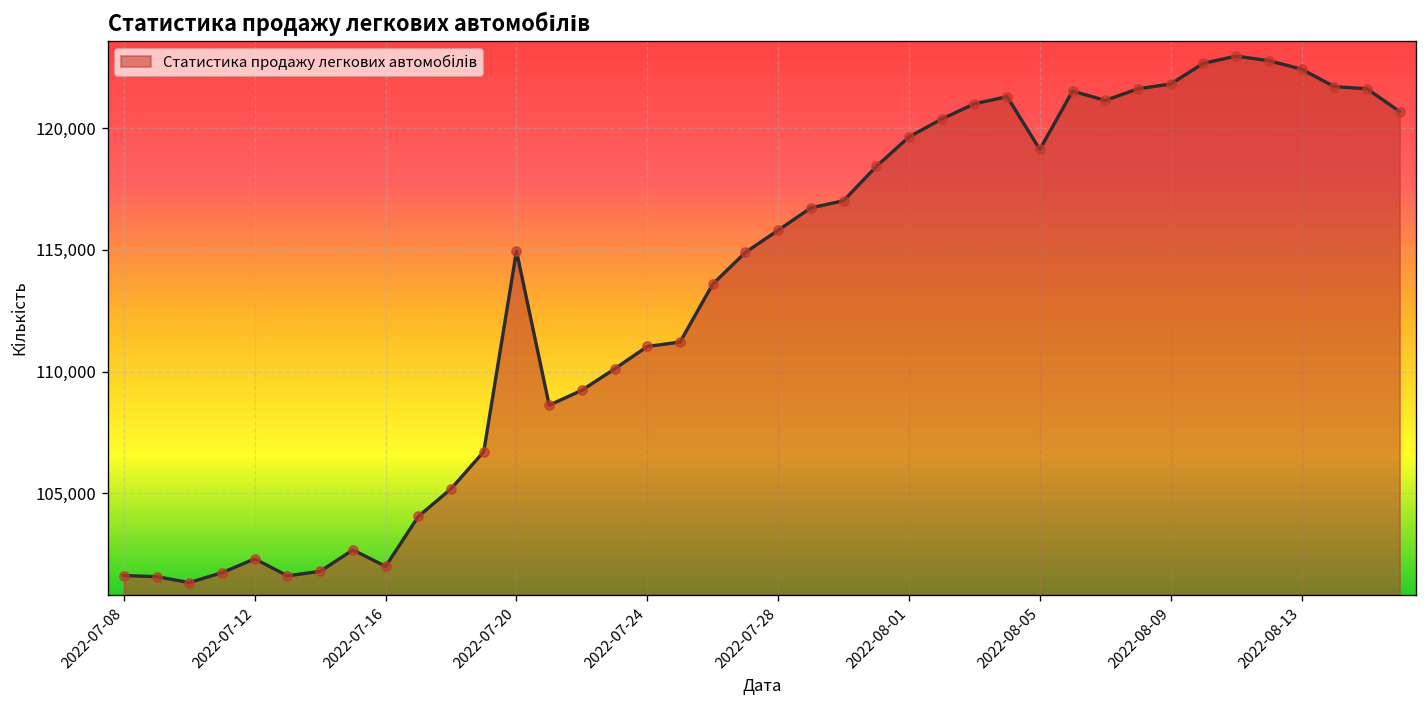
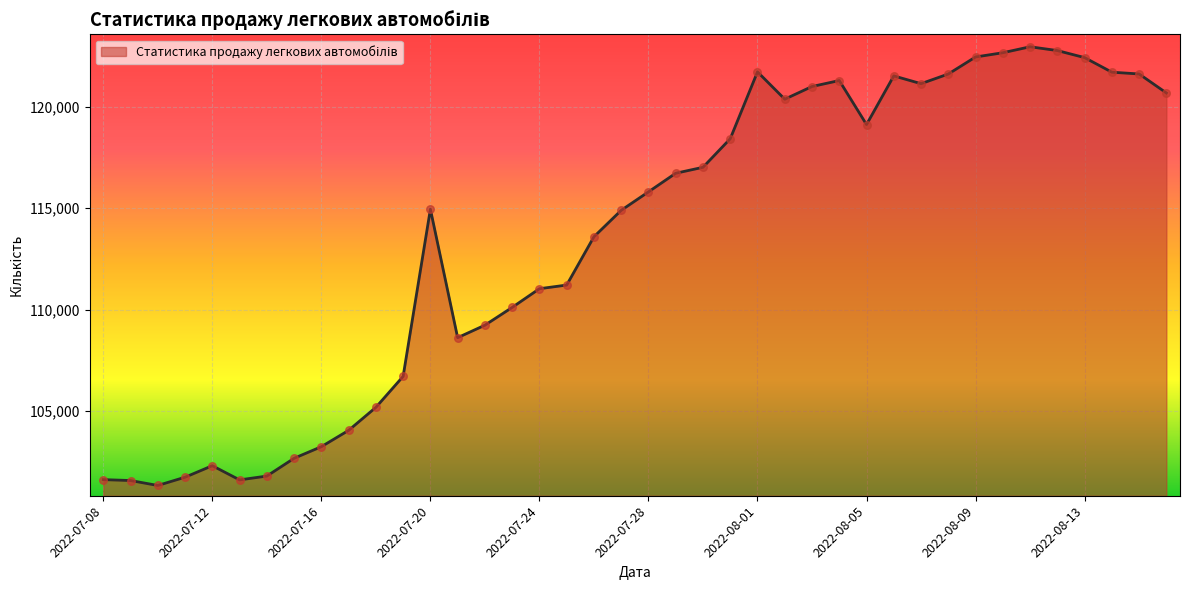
  {
    "2022-07-08": "101,600",
    "2022-07-12": "102,300",
-   "2022-07-16": "102,000",
+   "2022-07-16": "103,200",
    "2022-07-20": "115,000",
    "2022-07-24": "111,000",
    "2022-07-28": "115,800",
-   "2022-08-01": "119,600",
+   "2022-08-01": "121,700",
    "2022-08-05": "119,100",
-   "2022-08-09": "121,800",
+   "2022-08-09": "122,500",
    "2022-08-13": "122,400"
  }
